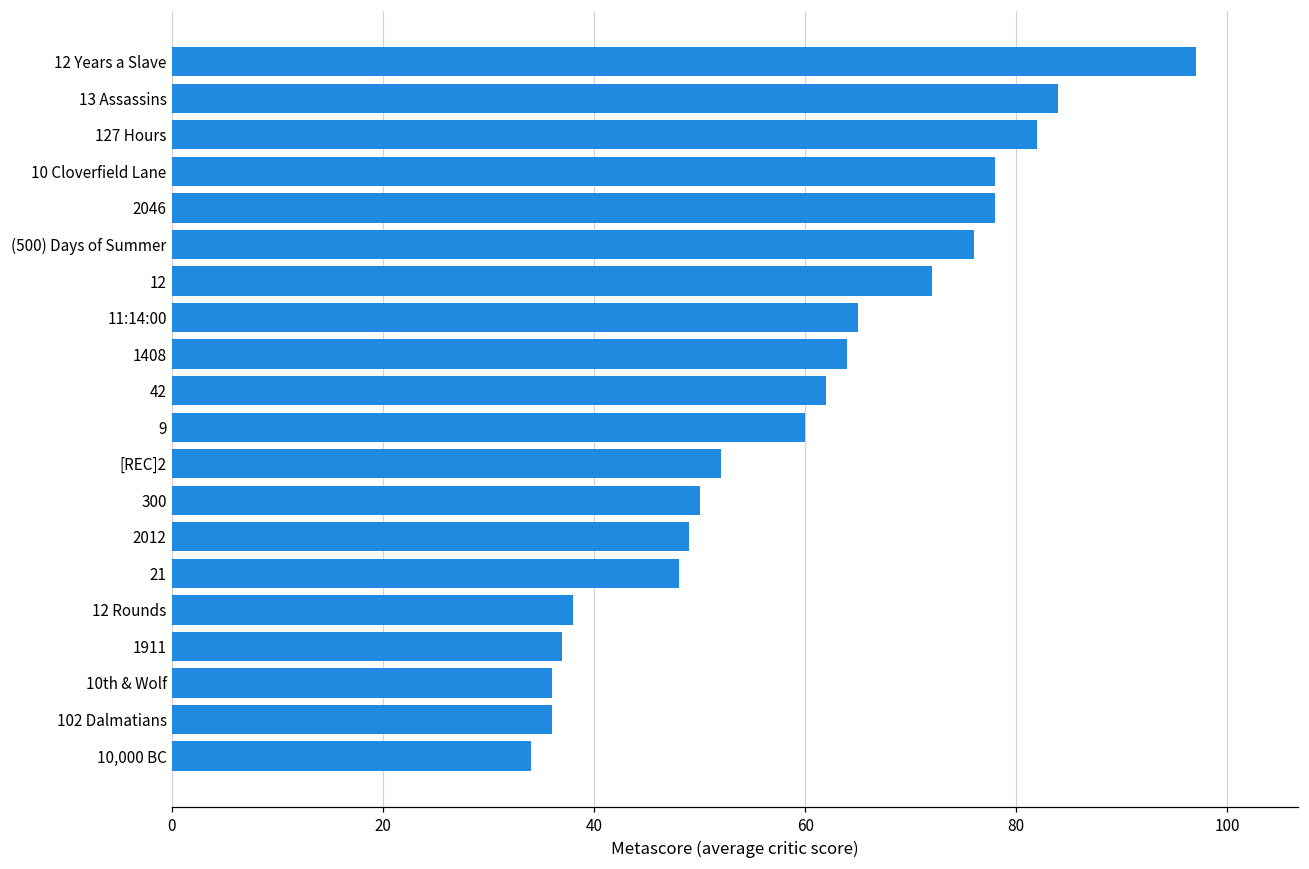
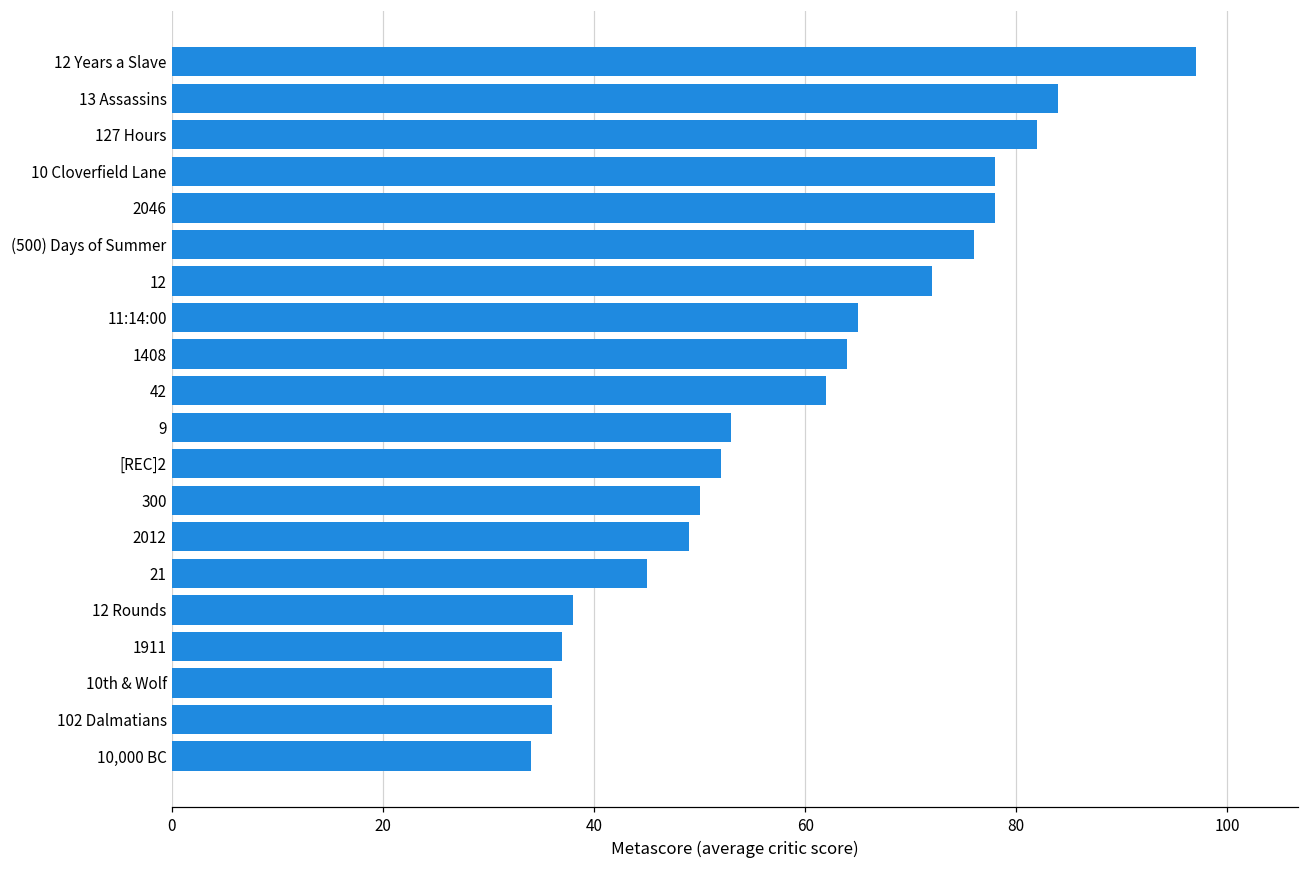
  {
    "12 Years a Slave": 97,
    "13 Assassins": 84,
    "127 Hours": 82,
    "10 Cloverfield Lane": 78,
    "2046": 78,
    "(500) Days of Summer": 76,
    "12": 72,
    "11:14:00": 65,
    "1408": 64,
    "42": 62,
-   "9": 60,
+   "9": 53,
    "[REC]2": 52,
    "300": 50,
    "2012": 49,
-   "21": 48,
+   "21": 45,
    "12 Rounds": 38,
    "1911": 37,
    "10th & Wolf": 36,
    "102 Dalmatians": 36,
    "10,000 BC": 34
  }
